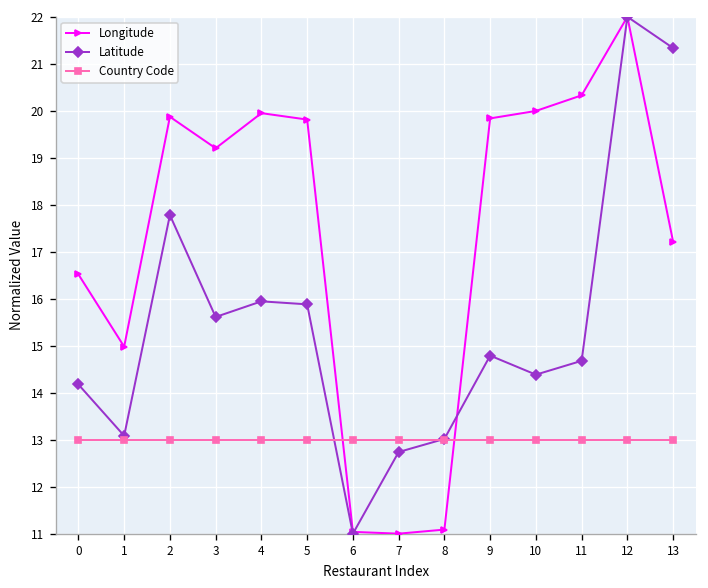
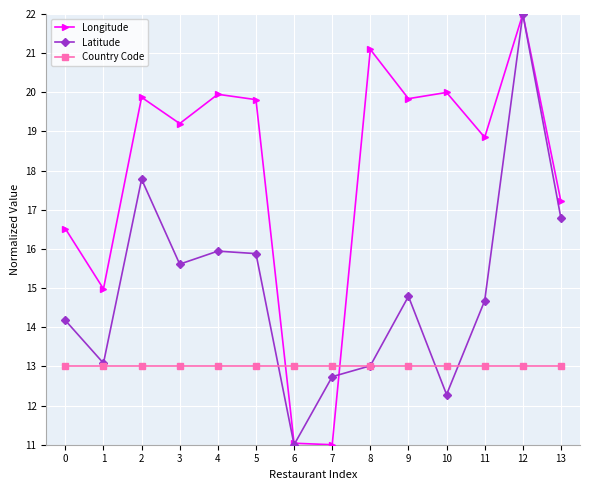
  {
    "Longitude": {
      "0": 16.5,
      "1": 15.0,
      "2": 19.9,
      "3": 19.2,
      "4": 19.9,
      "5": 19.8,
      "7": 11.0,
-     "8": 11.1,
+     "8": 21.1,
      "9": 19.8,
      "10": 20.0,
-     "11": 20.3,
+     "11": 18.8,
      "13": 17.2
    },
    "Latitude": {
      "0": 14.2,
      "1": 13.1,
      "2": 17.8,
      "3": 15.6,
      "4": 15.9,
      "5": 15.9,
      "7": 12.7,
      "9": 14.8,
-     "10": 14.4,
+     "10": 12.3,
      "11": 14.7,
-     "13": 21.3
+     "13": 16.8
    },
    "Country Code": {
      "0": 13.0,
      "1": 13.0,
      "2": 13.0,
      "3": 13.0,
      "4": 13.0,
      "5": 13.0,
      "6": 13.0,
      "7": 13.0,
      "9": 13.0,
      "10": 13.0,
      "11": 13.0,
      "12": 13.0,
      "13": 13.0
    }
  }
